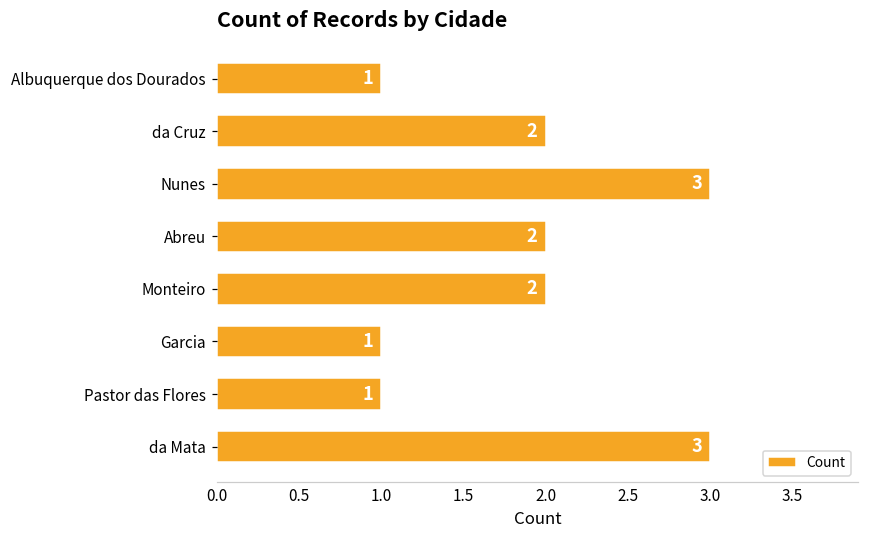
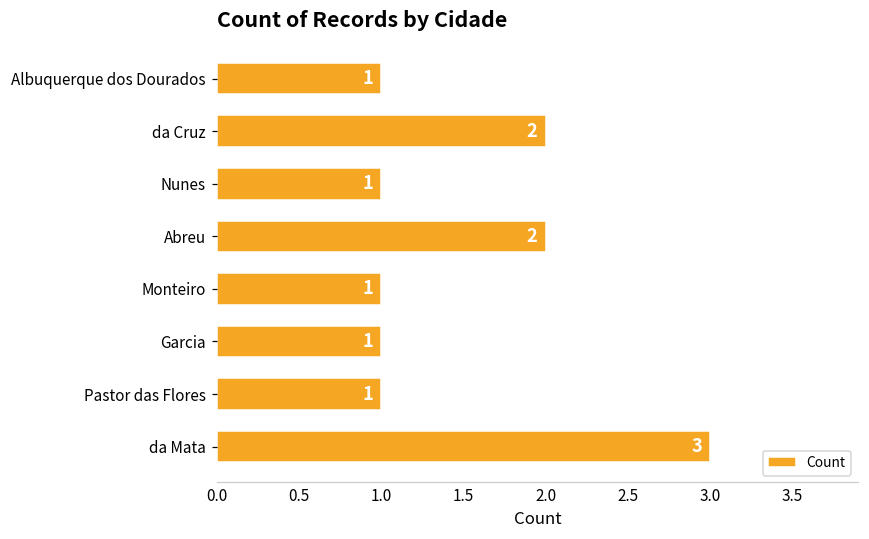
  {
    "Albuquerque dos Dourados": 1,
    "da Cruz": 2,
-   "Nunes": 3,
+   "Nunes": 1,
    "Abreu": 2,
-   "Monteiro": 2,
+   "Monteiro": 1,
    "Garcia": 1,
    "Pastor das Flores": 1,
    "da Mata": 3
  }
